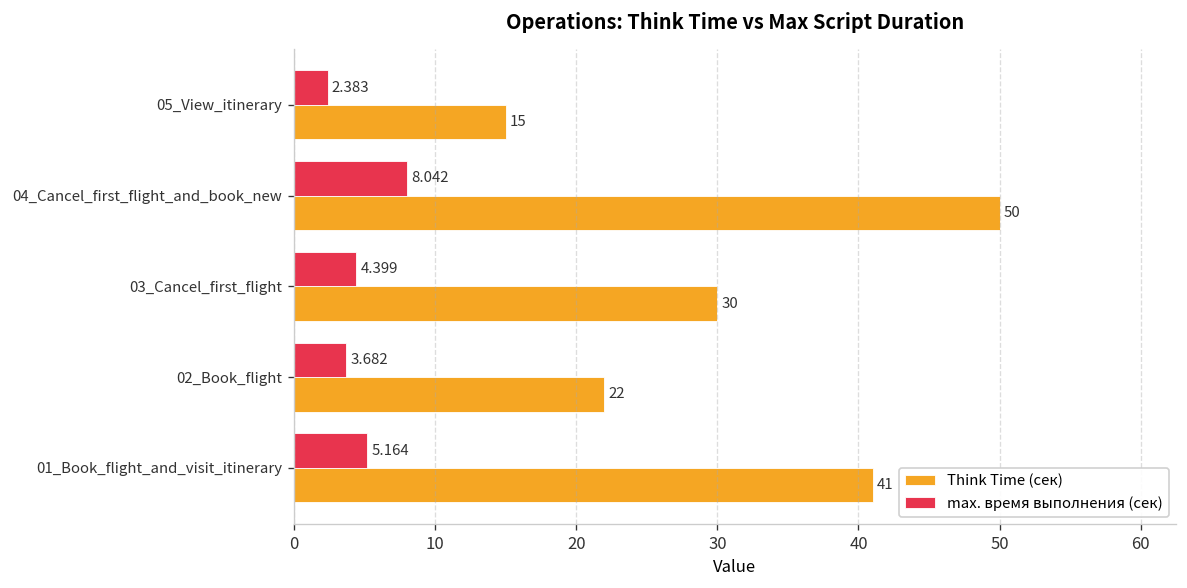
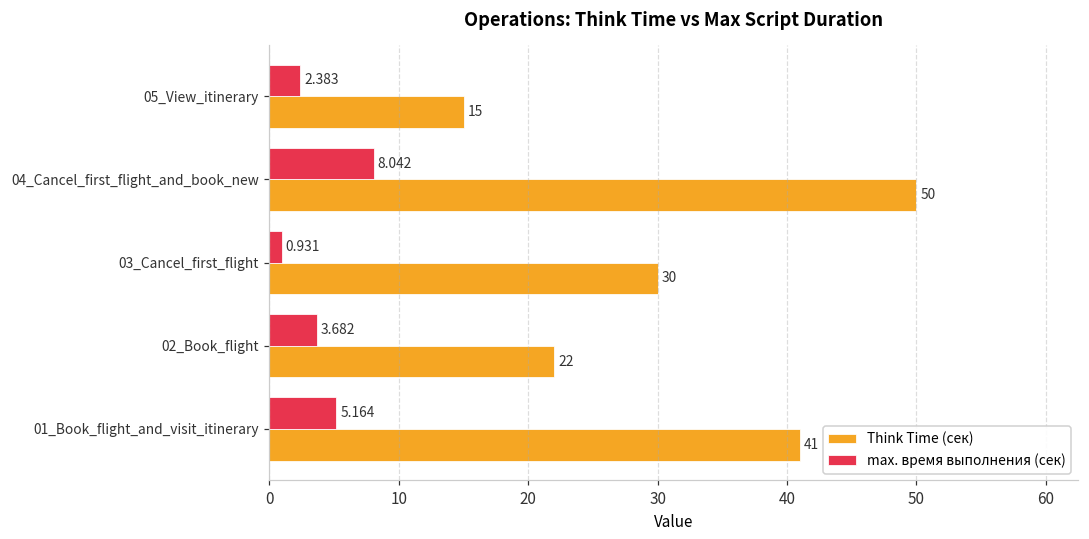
  {
    "Think Time (сек)": {
      "05_View_itinerary": 15,
      "04_Cancel_first_flight_and_book_new": 50,
      "03_Cancel_first_flight": 30,
      "02_Book_flight": 22,
      "01_Book_flight_and_visit_itinerary": 41
    },
    "max. время выполнения (сек)": {
      "05_View_itinerary": 2.383,
      "04_Cancel_first_flight_and_book_new": 8.042,
-     "03_Cancel_first_flight": 4.399,
+     "03_Cancel_first_flight": 0.931,
      "02_Book_flight": 3.682,
      "01_Book_flight_and_visit_itinerary": 5.164
    }
  }
